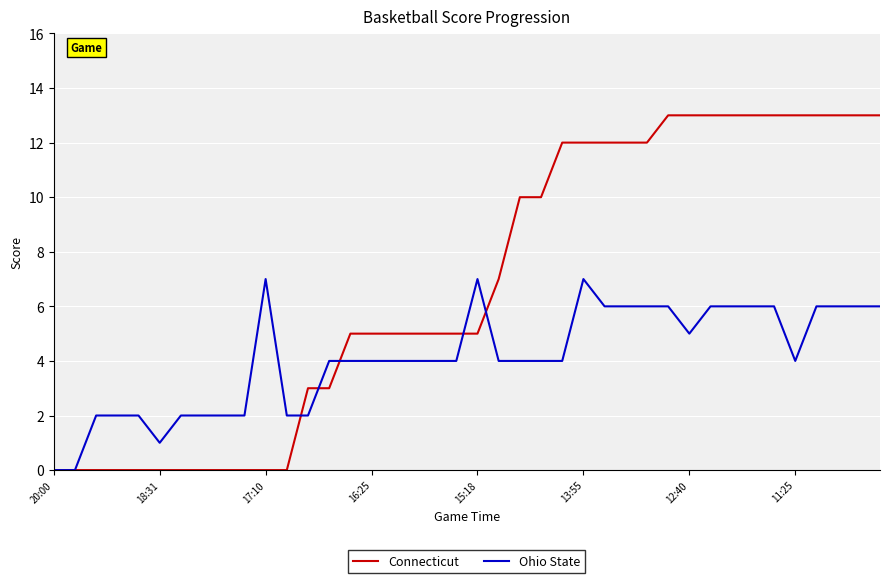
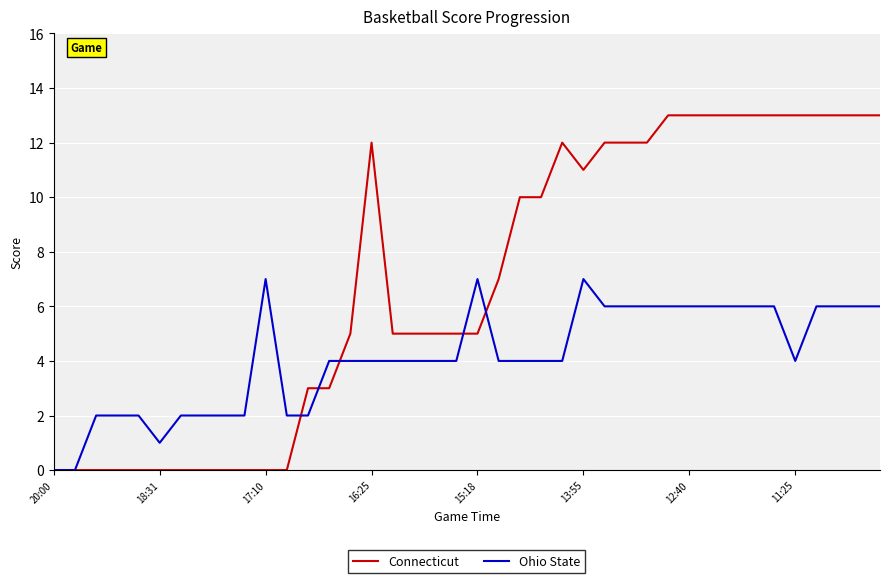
  {
    "Connecticut": {
      "18:31": 0,
      "17:10": 0,
-     "16:25": 5,
+     "16:25": 12,
      "15:18": 5,
-     "13:55": 12,
+     "13:55": 11,
      "12:40": 13,
      "11:25": 13
    },
    "Ohio State": {
      "18:31": 1,
      "17:10": 7,
      "16:25": 4,
      "15:18": 7,
      "13:55": 7,
-     "12:40": 5,
+     "12:40": 6,
      "11:25": 4
    }
  }
